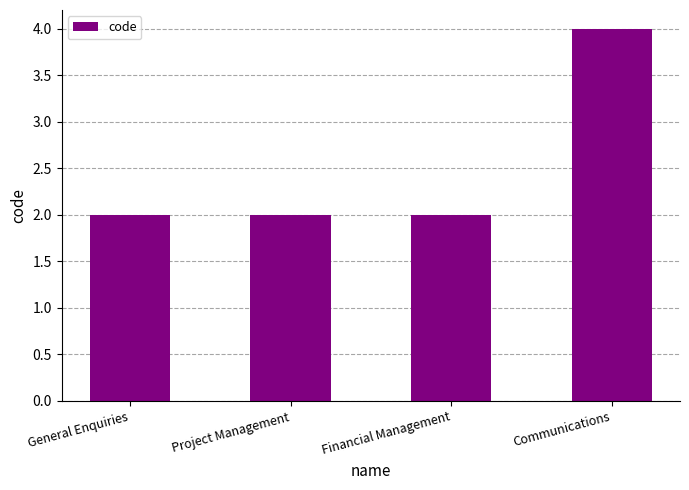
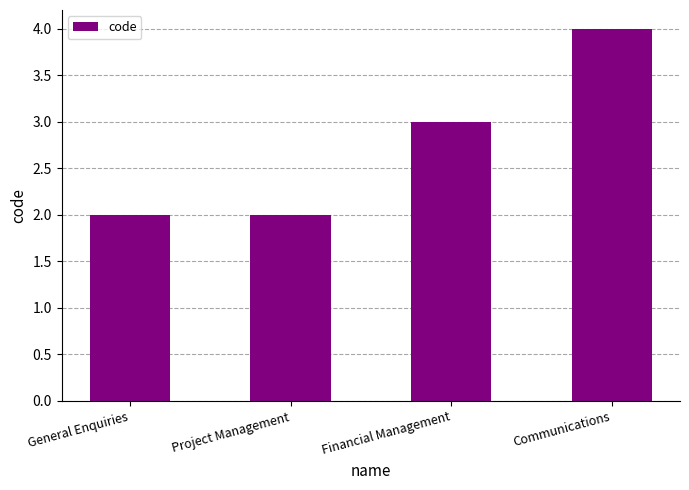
  {
    "General Enquiries": 2,
    "Project Management": 2,
-   "Financial Management": 2,
+   "Financial Management": 3,
    "Communications": 4
  }
